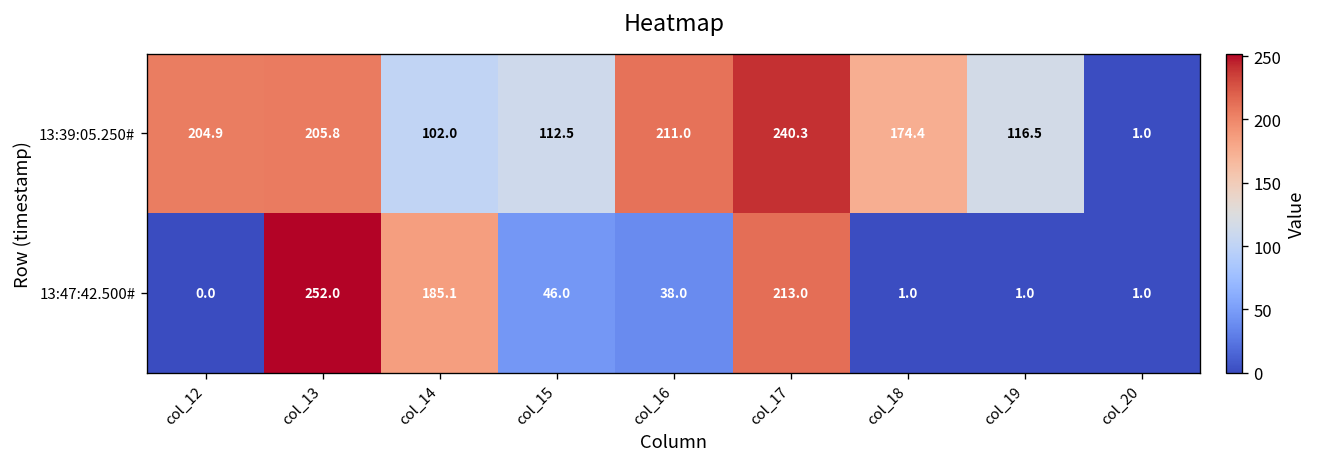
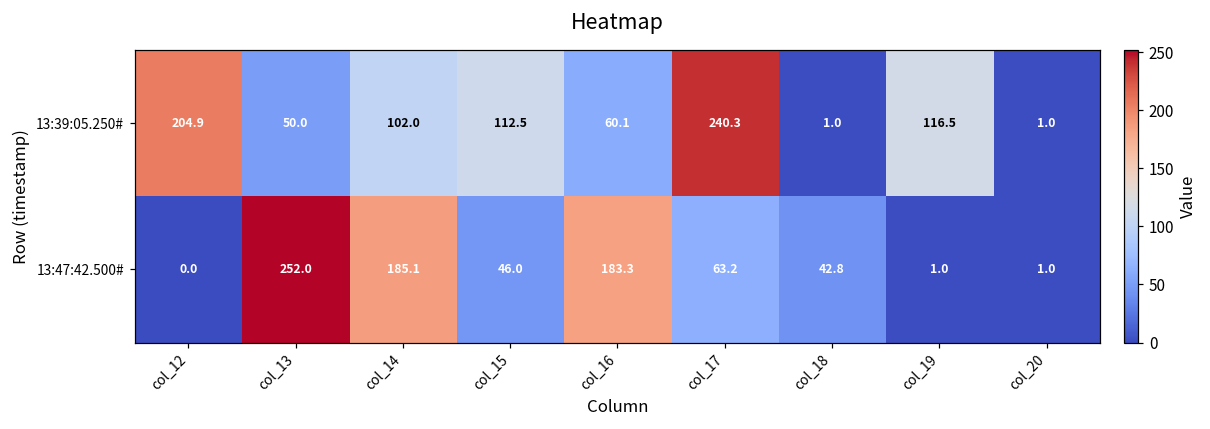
  {
    "13:39:05.250#": {
      "col_12": 204.9,
-     "col_13": 205.8,
+     "col_13": 50.0,
      "col_14": 102.0,
      "col_15": 112.5,
-     "col_16": 211.0,
+     "col_16": 60.1,
      "col_17": 240.3,
-     "col_18": 174.4,
+     "col_18": 1.0,
      "col_19": 116.5,
      "col_20": 1.0
    },
    "13:47:42.500#": {
      "col_12": 0.0,
      "col_13": 252.0,
      "col_14": 185.1,
      "col_15": 46.0,
-     "col_16": 38.0,
-     "col_17": 213.0,
-     "col_18": 1.0,
+     "col_16": 183.3,
+     "col_17": 63.2,
+     "col_18": 42.8,
      "col_19": 1.0,
      "col_20": 1.0
    }
  }
